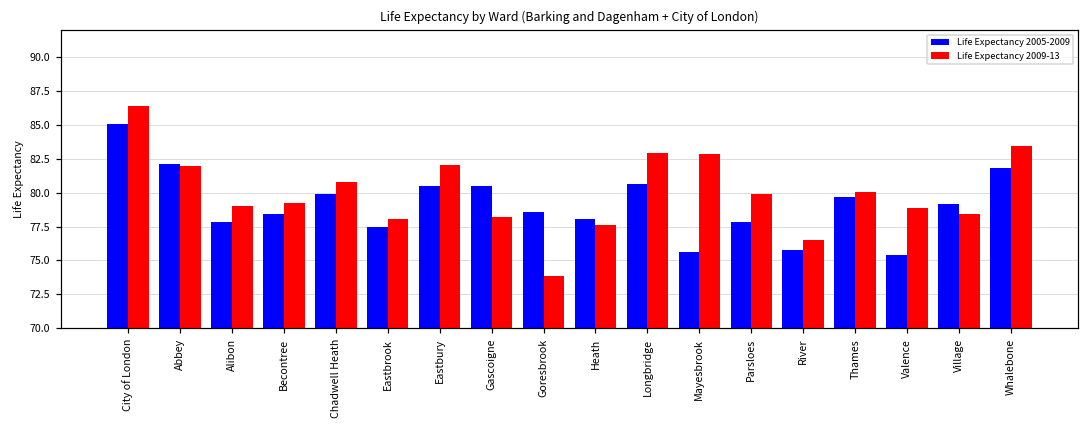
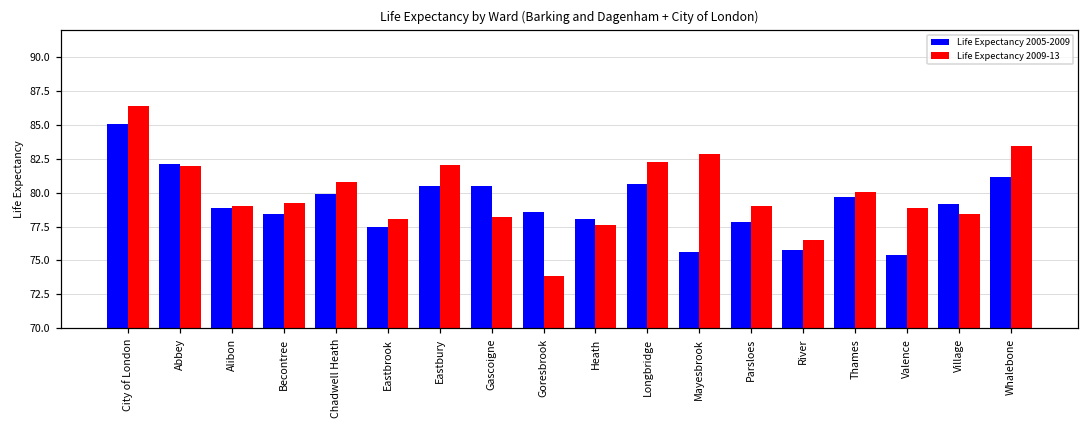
  {
    "Life Expectancy 2005-2009": {
      "City of London": 85.1,
      "Abbey": 82.1,
-     "Alibon": 77.8,
+     "Alibon": 78.9,
      "Becontree": 78.4,
      "Chadwell Heath": 79.9,
      "Eastbrook": 77.5,
      "Eastbury": 80.5,
      "Gascoigne": 80.5,
      "Goresbrook": 78.5,
      "Heath": 78.1,
      "Longbridge": 80.6,
      "Mayesbrook": 75.6,
      "Parsloes": 77.8,
      "River": 75.8,
      "Thames": 79.7,
      "Valence": 75.4,
      "Village": 79.1,
-     "Whalebone": 81.9
+     "Whalebone": 81.1
    },
    "Life Expectancy 2009-13": {
      "City of London": 86.4,
      "Abbey": 82.0,
      "Alibon": 79.0,
      "Becontree": 79.2,
      "Chadwell Heath": 80.8,
      "Eastbrook": 78.1,
      "Eastbury": 82.1,
      "Gascoigne": 78.2,
      "Goresbrook": 73.8,
      "Heath": 77.6,
-     "Longbridge": 82.9,
+     "Longbridge": 82.2,
      "Mayesbrook": 82.9,
-     "Parsloes": 79.9,
+     "Parsloes": 79.0,
      "River": 76.5,
      "Thames": 80.1,
      "Valence": 78.9,
      "Village": 78.5,
      "Whalebone": 83.5
    }
  }
